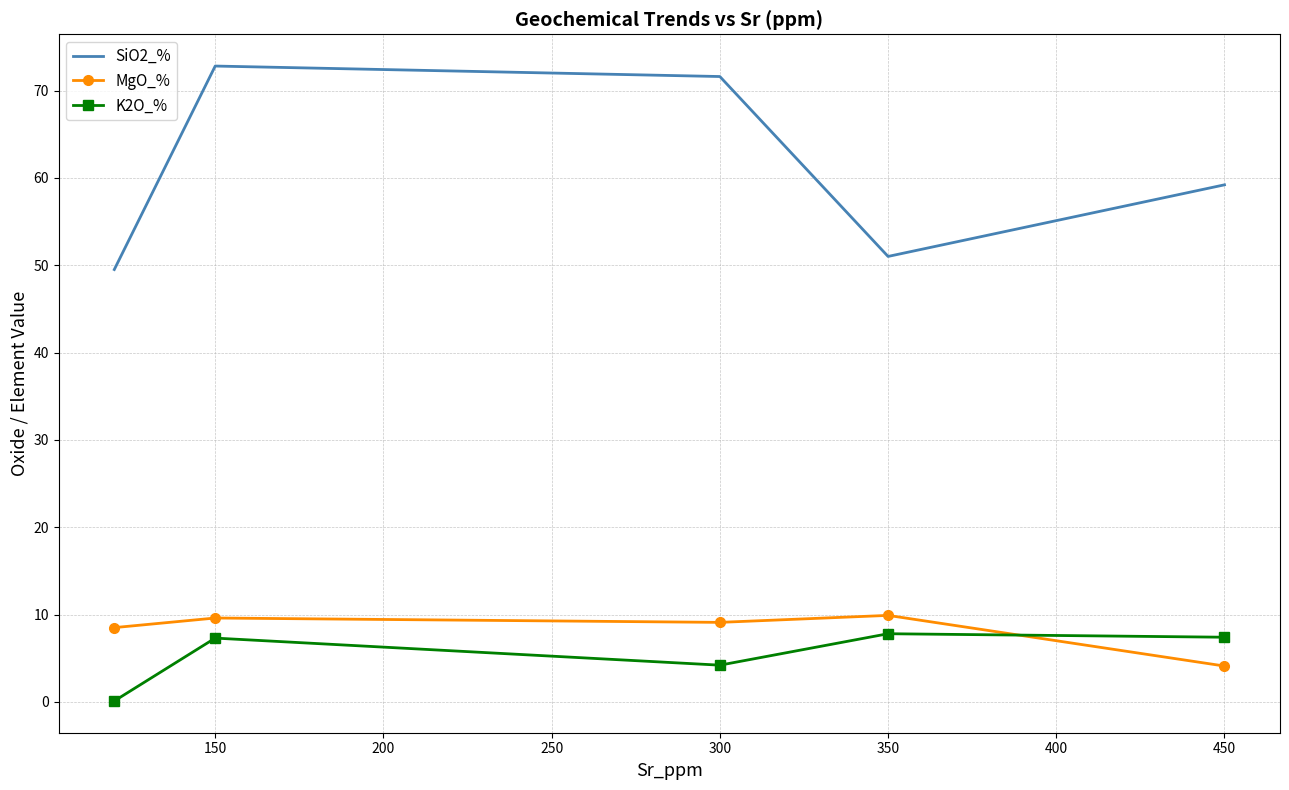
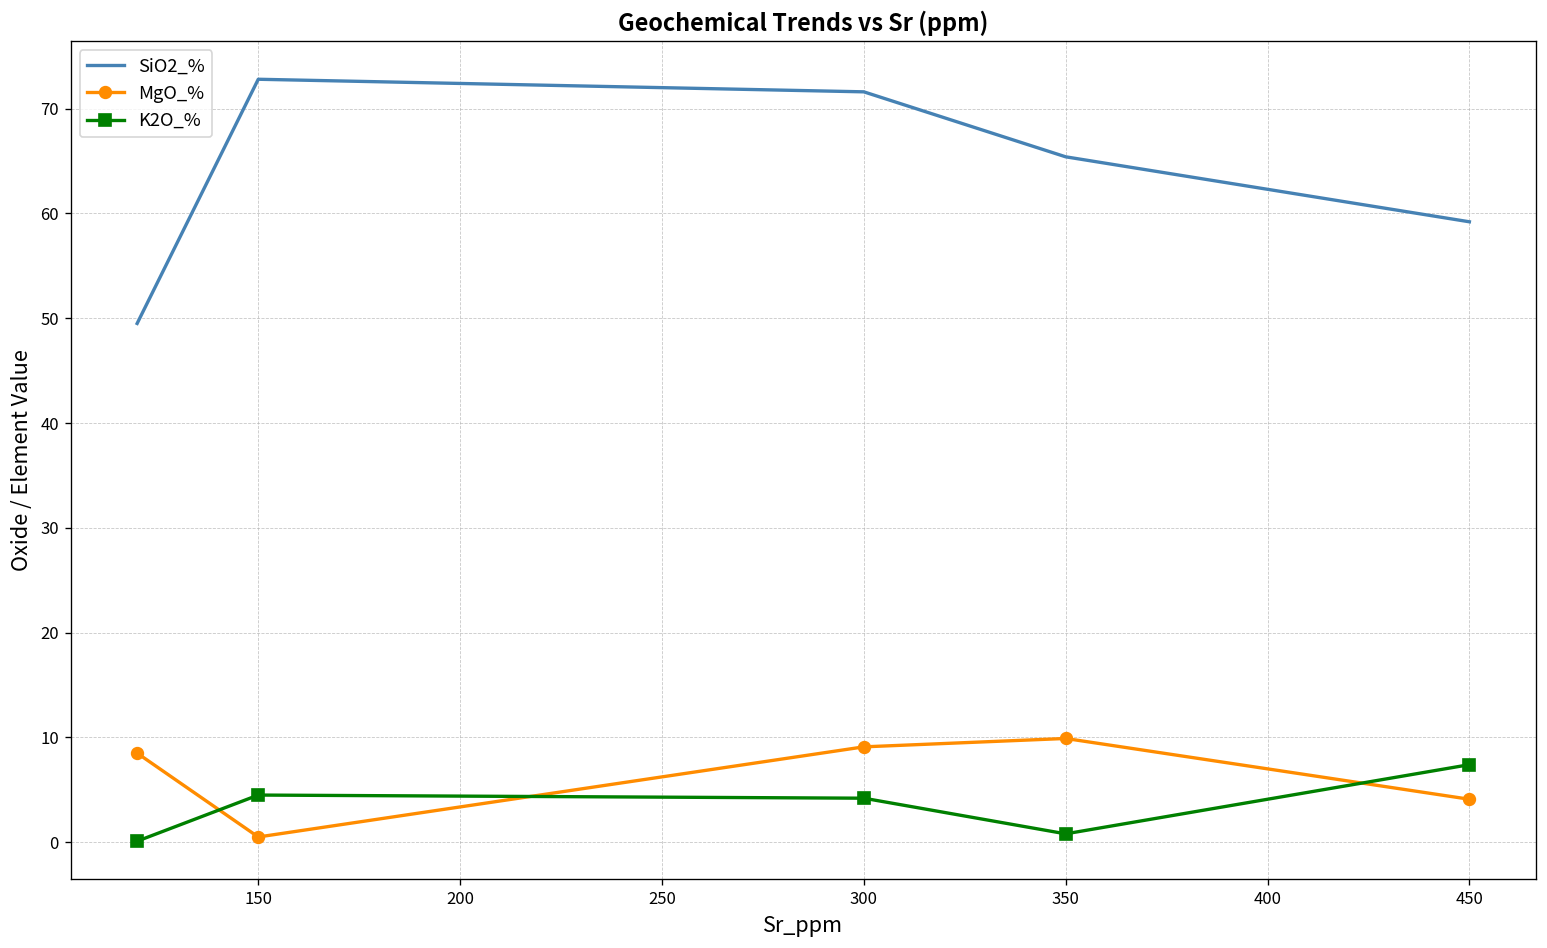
  {
    "SiO2_%": {
      "150": 73,
      "300": 72,
-     "350": 51,
+     "350": 65,
      "450": 59
    },
    "MgO_%": {
-     "150": 10,
+     "150": 1,
      "300": 9,
      "350": 10,
      "450": 4
    },
    "K2O_%": {
-     "150": 7,
+     "150": 5,
      "300": 4,
-     "350": 8,
+     "350": 1,
      "450": 7
    }
  }
